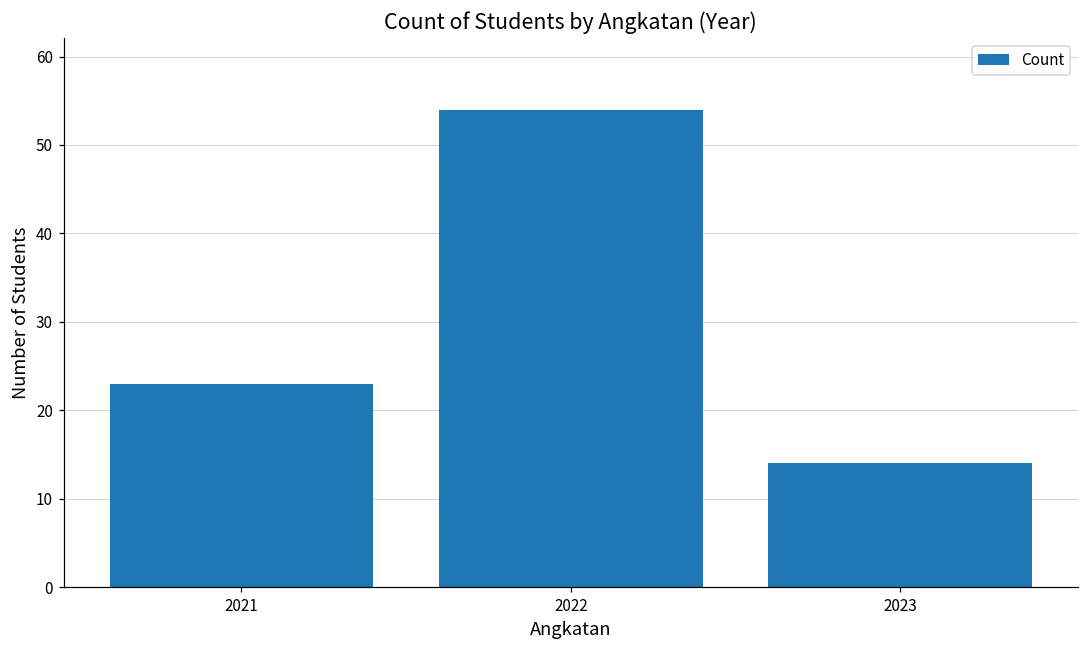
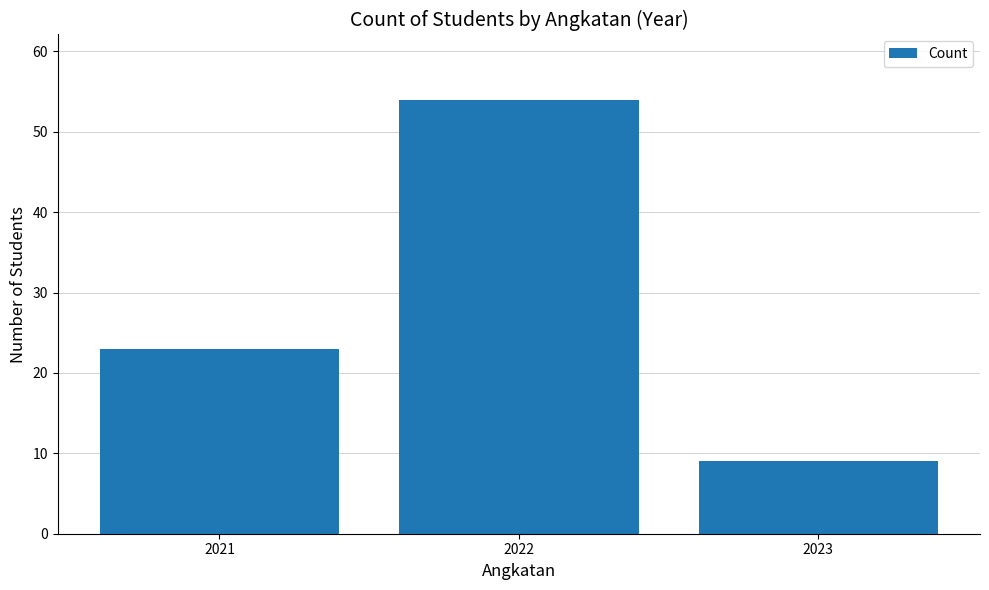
  {
    "2021": 23,
    "2022": 54,
-   "2023": 14
+   "2023": 9
  }
